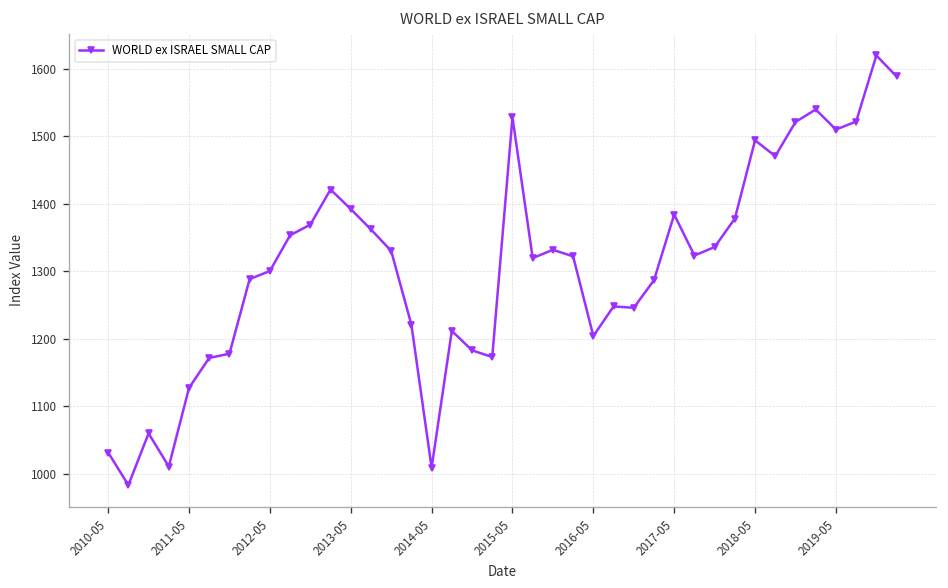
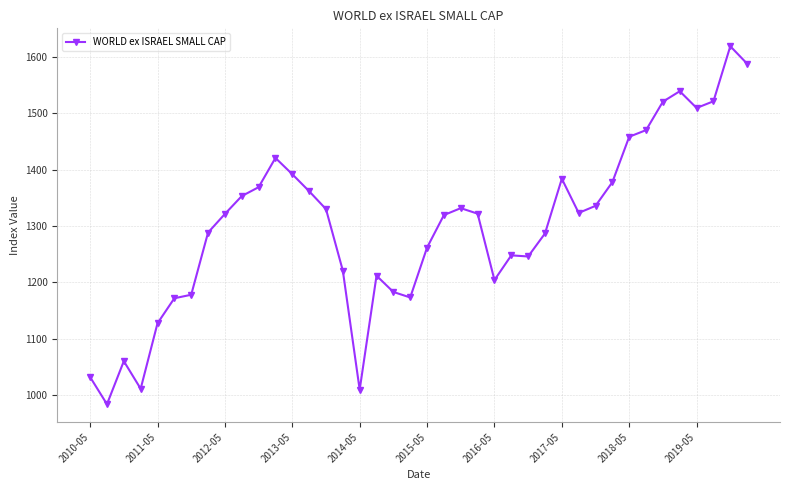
  {
    "2010-05": 1030,
    "2011-05": 1130,
-   "2012-05": 1300,
+   "2012-05": 1320,
    "2013-05": 1390,
    "2014-05": 1010,
-   "2015-05": 1530,
+   "2015-05": 1260,
    "2016-05": 1200,
    "2017-05": 1380,
-   "2018-05": 1490,
+   "2018-05": 1460,
    "2019-05": 1510
  }
